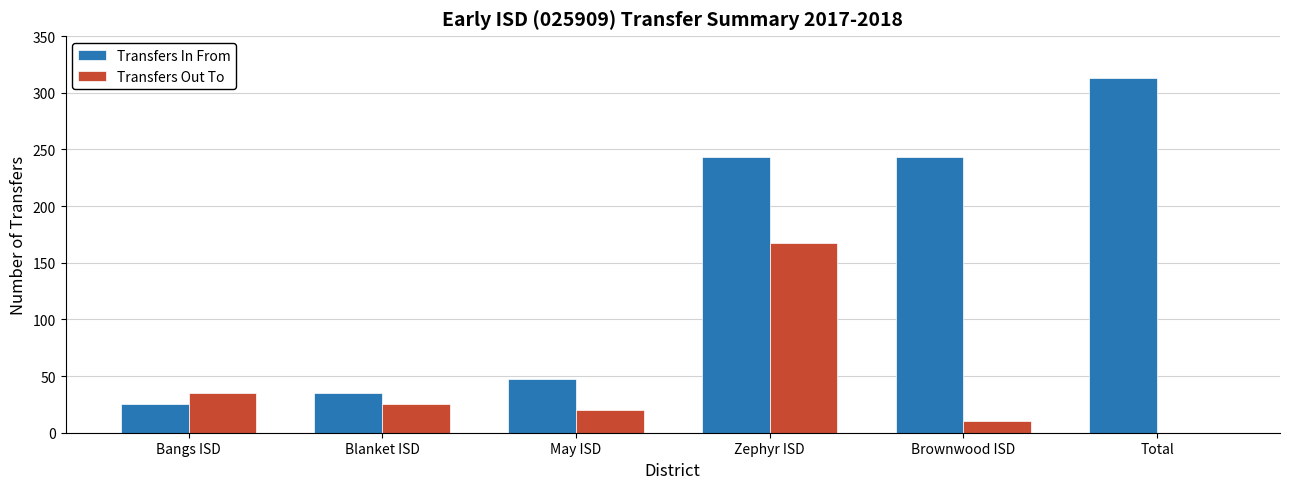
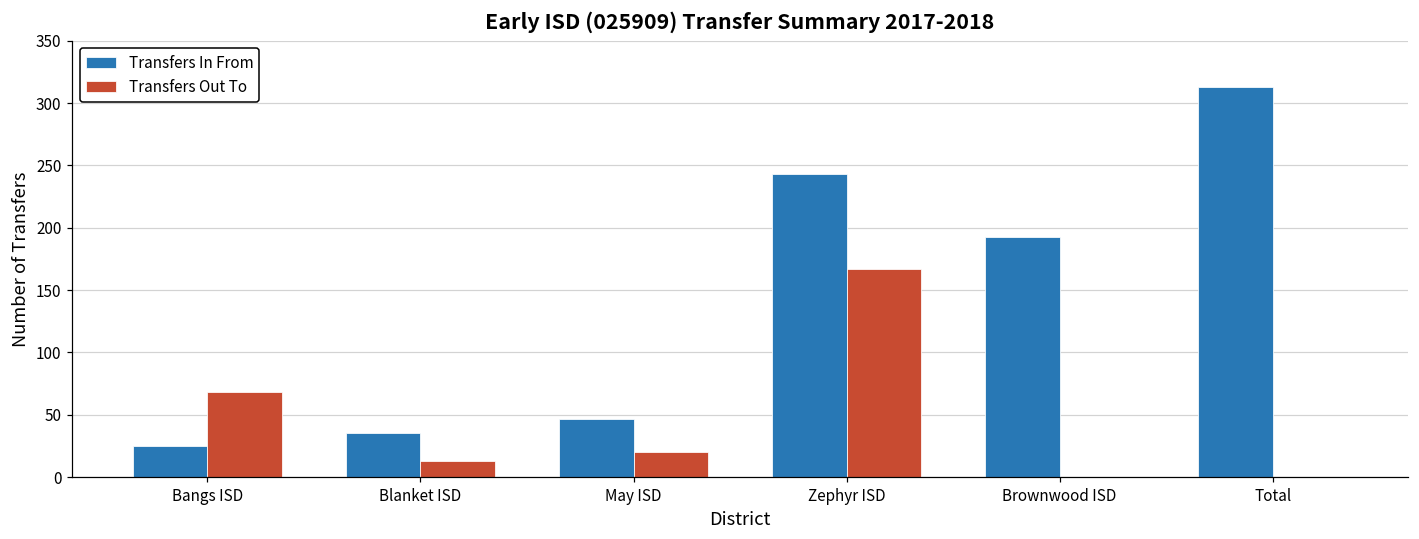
  {
    "Transfers In From": {
      "Bangs ISD": 25,
      "Blanket ISD": 35,
      "May ISD": 47,
      "Zephyr ISD": 243,
-     "Brownwood ISD": 243,
+     "Brownwood ISD": 193,
      "Total": 313
    },
    "Transfers Out To": {
-     "Bangs ISD": 35,
-     "Blanket ISD": 25,
+     "Bangs ISD": 68,
+     "Blanket ISD": 13,
      "May ISD": 20,
      "Zephyr ISD": 167,
-     "Brownwood ISD": 10,
+     "Brownwood ISD": 0,
      "Total": 0
    }
  }
